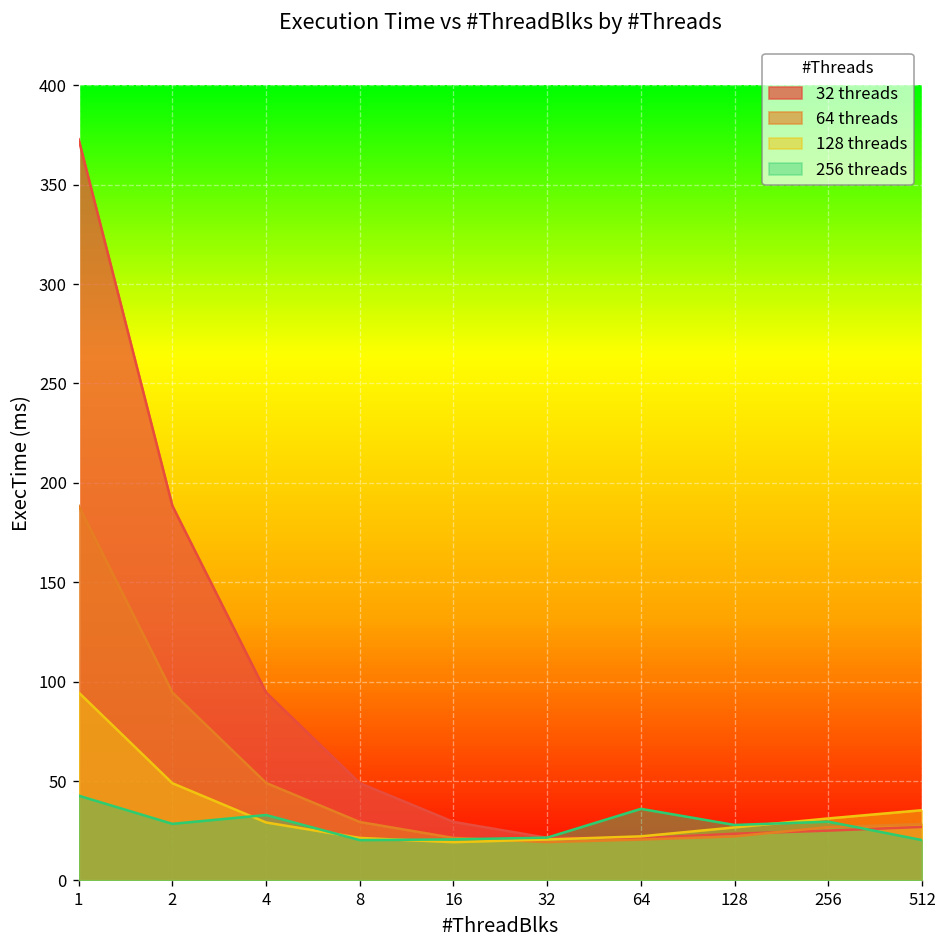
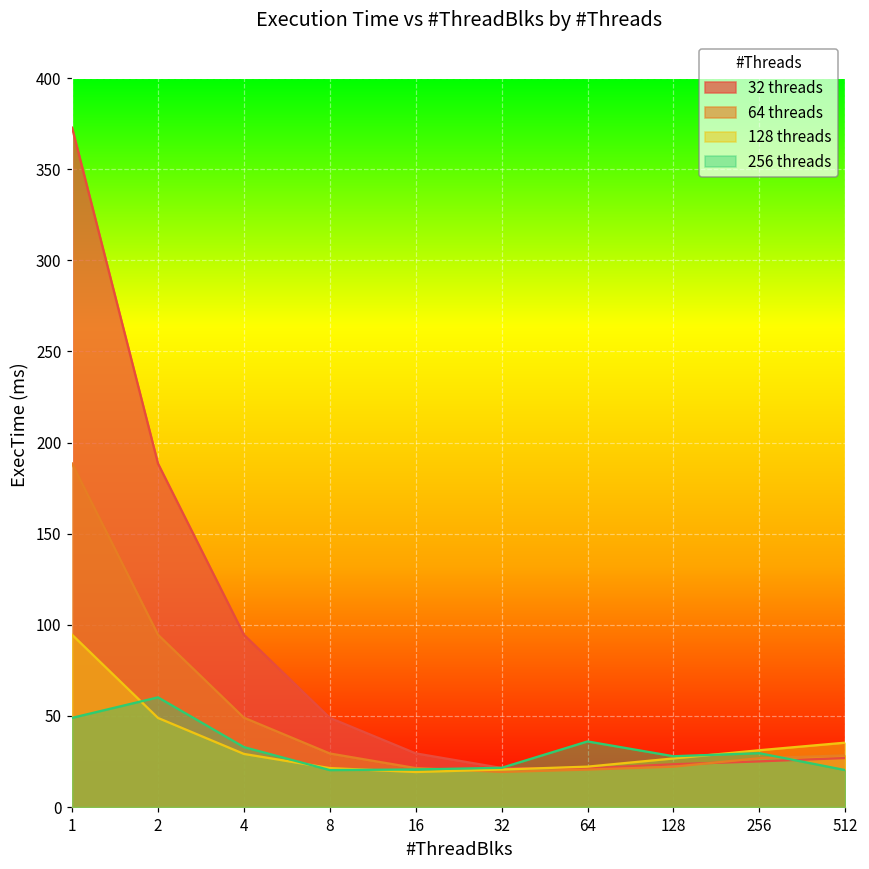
  {
    "256 threads": {
-     "1": 43,
-     "2": 28,
+     "1": 49,
+     "2": 60,
      "4": 33,
      "64": 36,
      "256": 30,
      "512": 20
    }
  }
